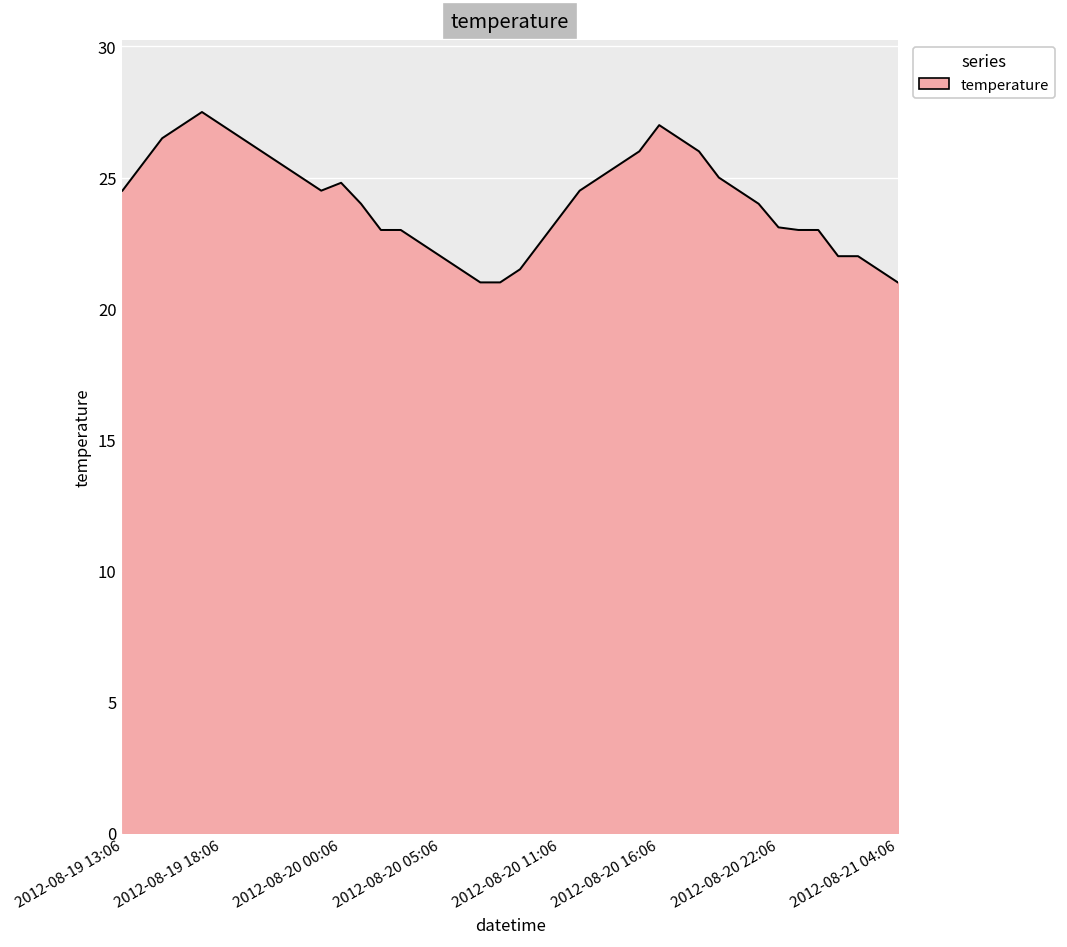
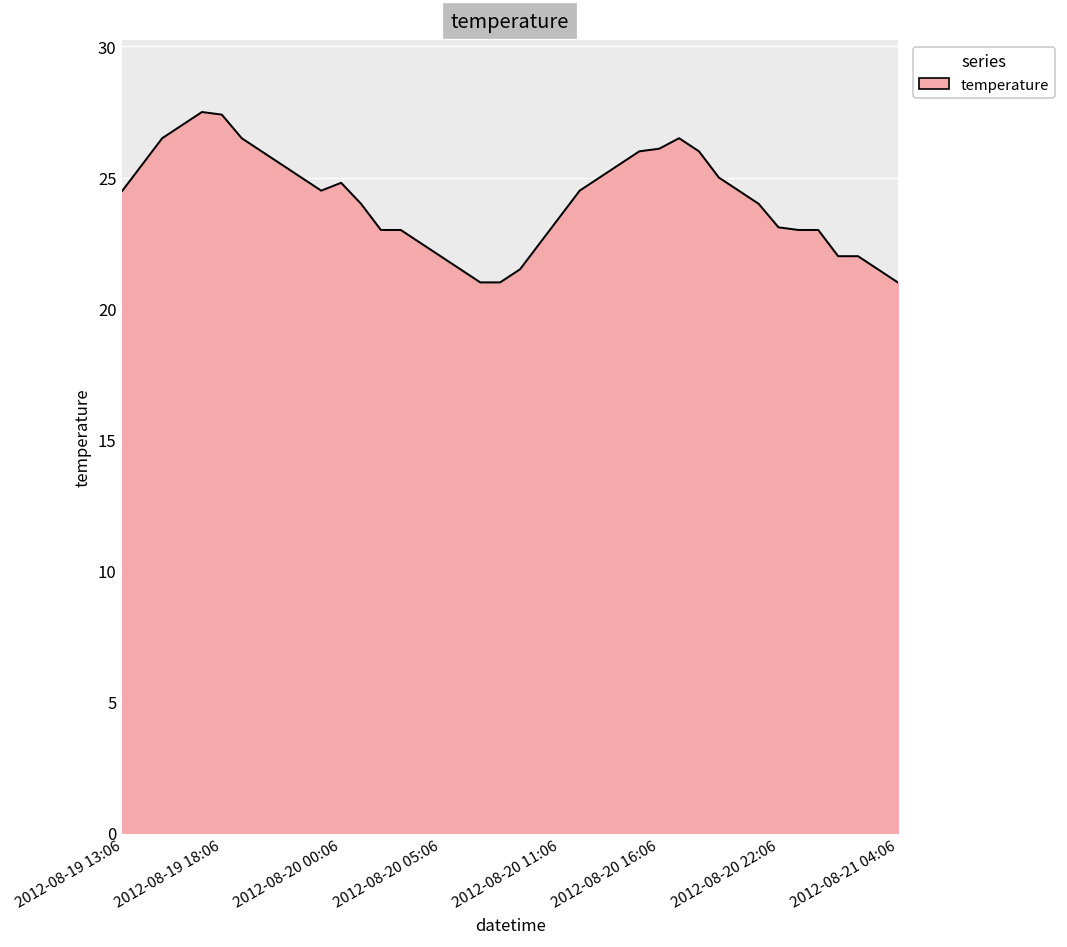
  {
    "2012-08-19 13:06": 24.5,
-   "2012-08-19 18:06": 27.0,
+   "2012-08-19 18:06": 27.4,
    "2012-08-20 00:06": 24.8,
    "2012-08-20 05:06": 22.0,
    "2012-08-20 11:06": 23.5,
-   "2012-08-20 16:06": 27.0,
+   "2012-08-20 16:06": 26.1,
    "2012-08-20 22:06": 23.1,
    "2012-08-21 04:06": 21.0
  }
